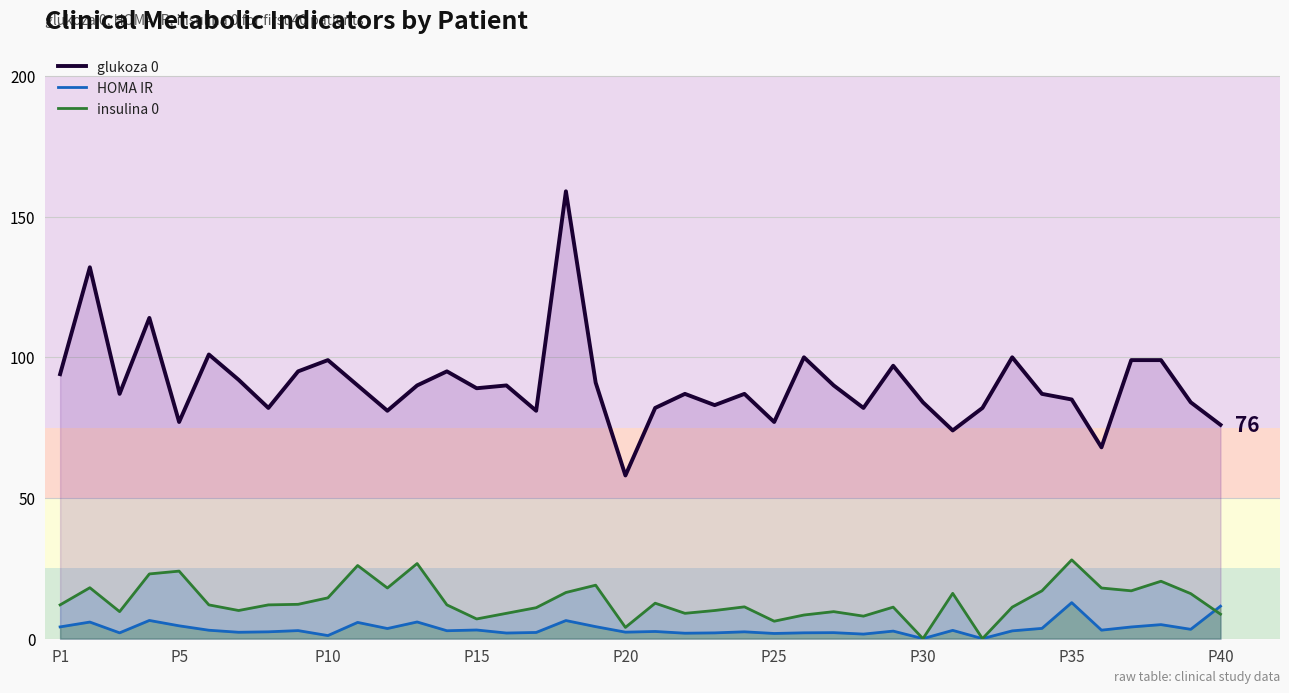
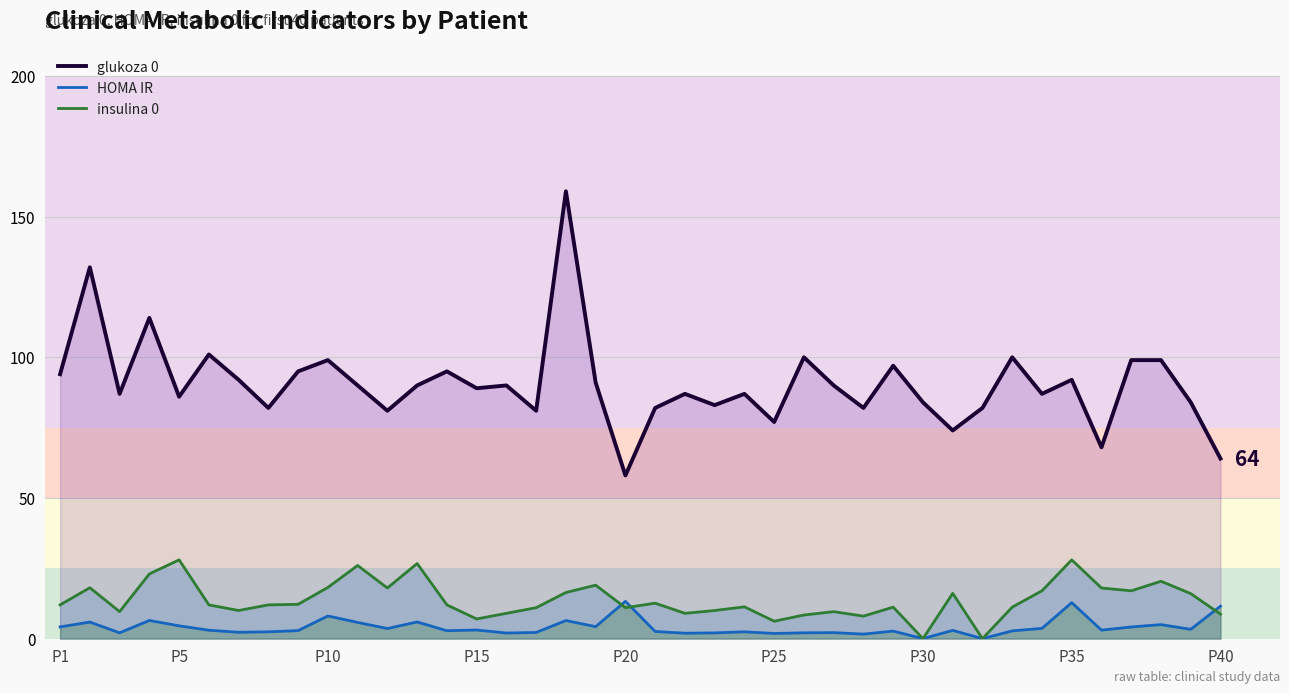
  {
    "glukoza 0": {
-     "P5": 77,
-     "P35": 85,
-     "P40": 76
+     "P5": 86,
+     "P35": 92,
+     "P40": 64
    },
    "HOMA IR": {
      "P1": 4,
      "P5": 5,
-     "P10": 1,
+     "P10": 8,
      "P15": 3,
-     "P20": 2,
+     "P20": 13,
      "P25": 2,
      "P35": 13,
      "P40": 12
    },
    "insulina 0": {
      "P1": 12,
-     "P5": 24,
-     "P10": 15,
+     "P5": 28,
+     "P10": 18,
      "P15": 7,
-     "P20": 4,
+     "P20": 11,
      "P25": 6,
      "P35": 28,
      "P40": 9
    }
  }
